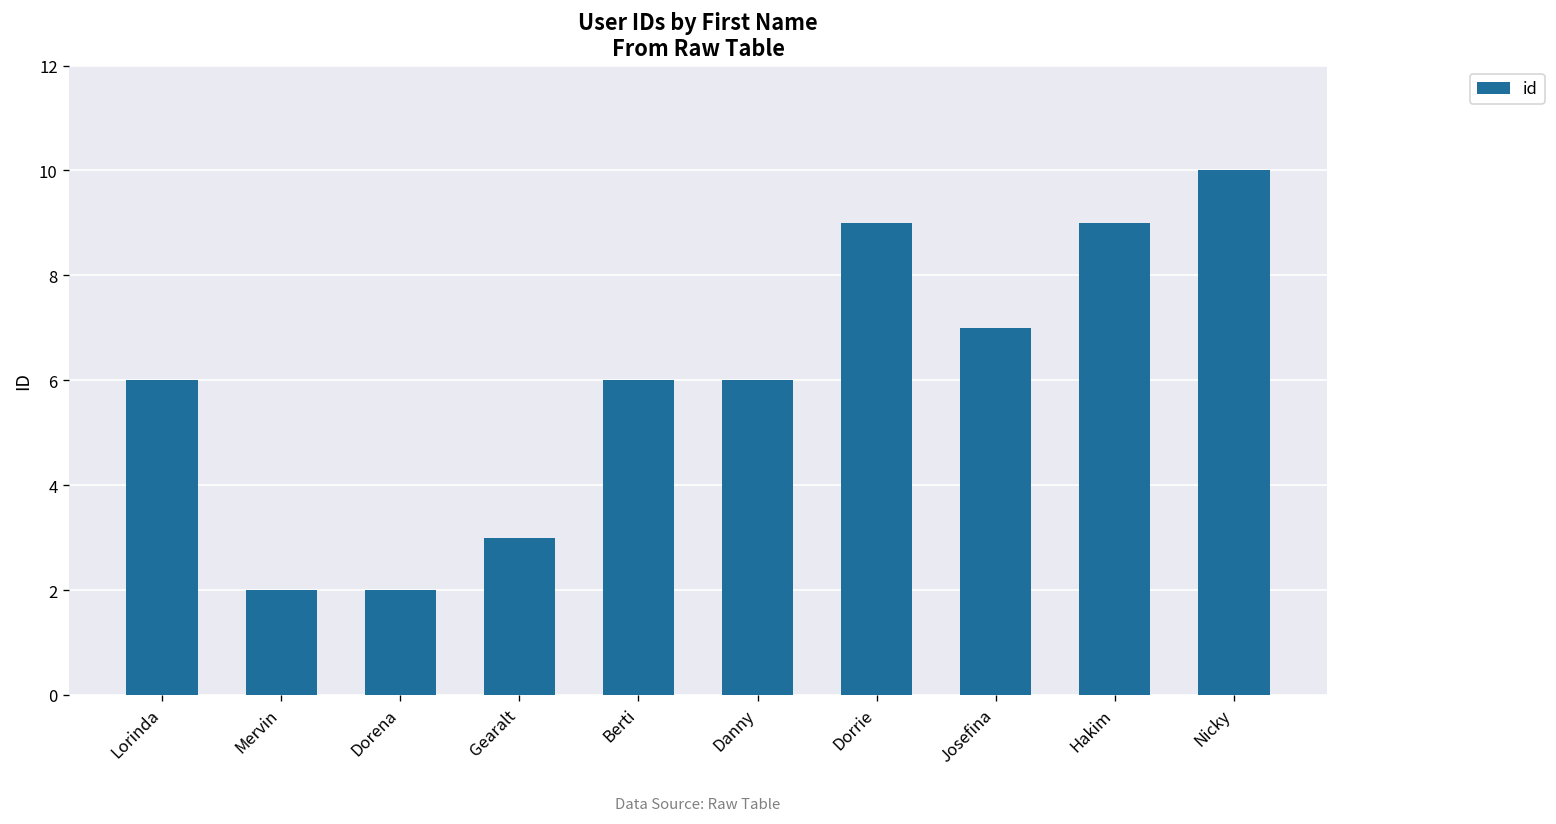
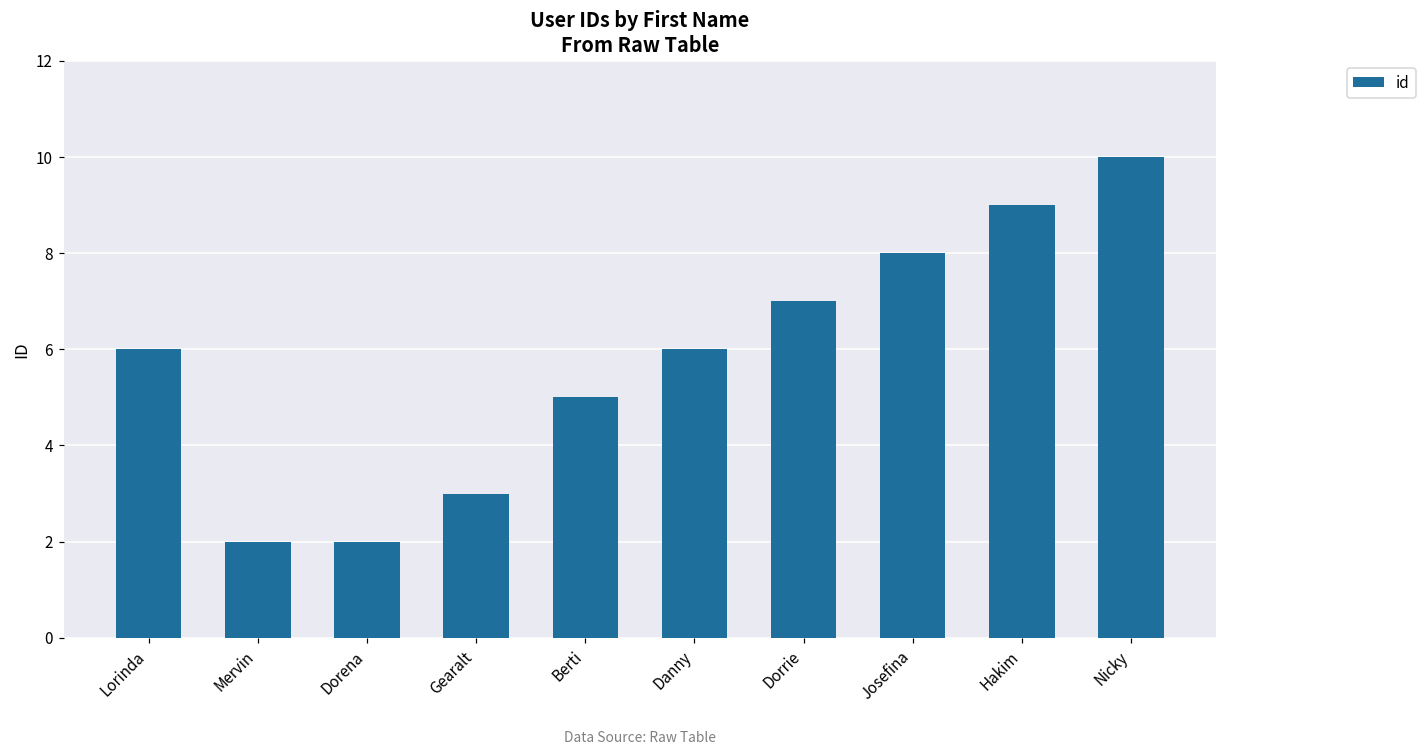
  {
    "Lorinda": 6,
    "Mervin": 2,
    "Dorena": 2,
    "Gearalt": 3,
-   "Berti": 6,
+   "Berti": 5,
    "Danny": 6,
-   "Dorrie": 9,
-   "Josefina": 7,
+   "Dorrie": 7,
+   "Josefina": 8,
    "Hakim": 9,
    "Nicky": 10
  }
